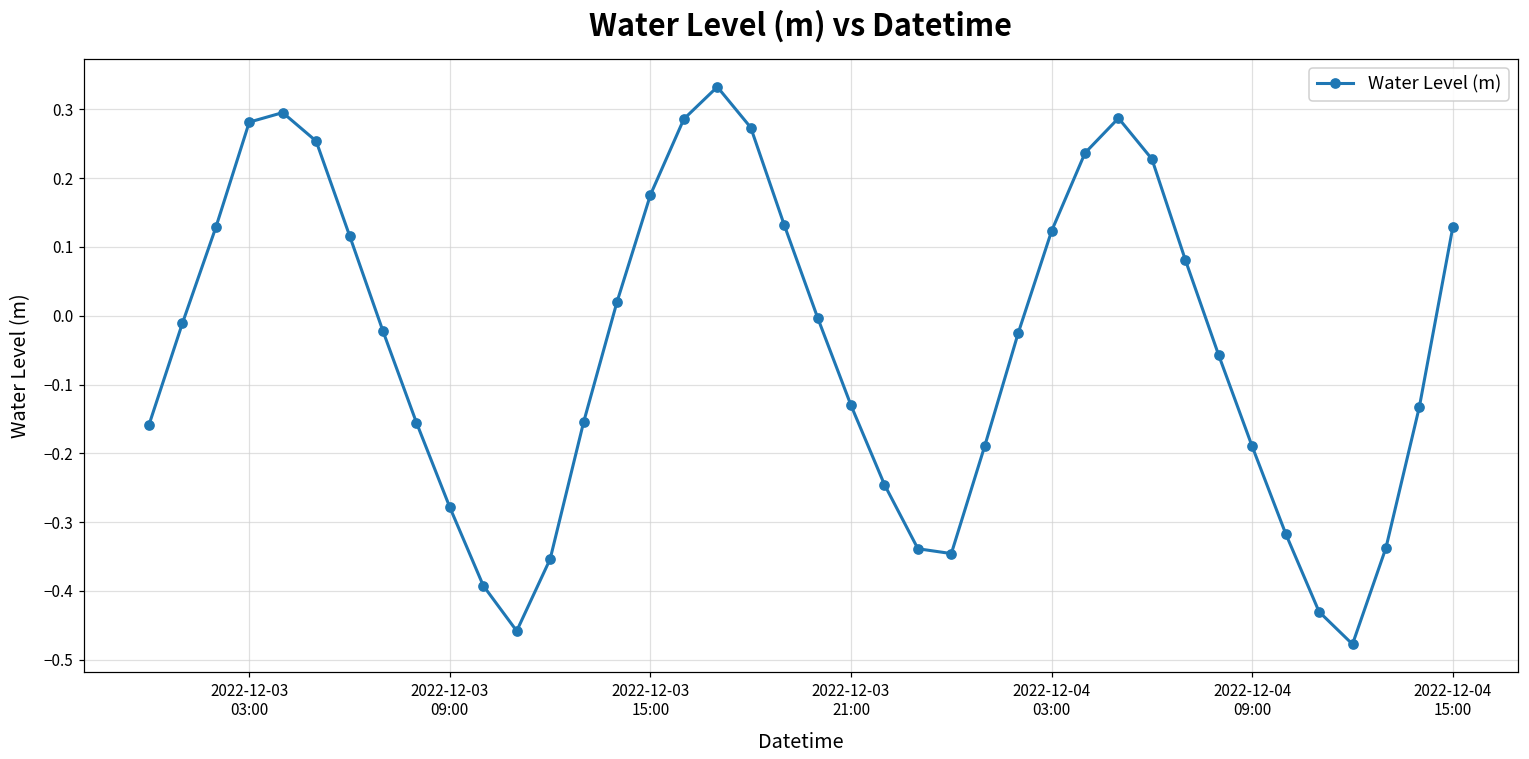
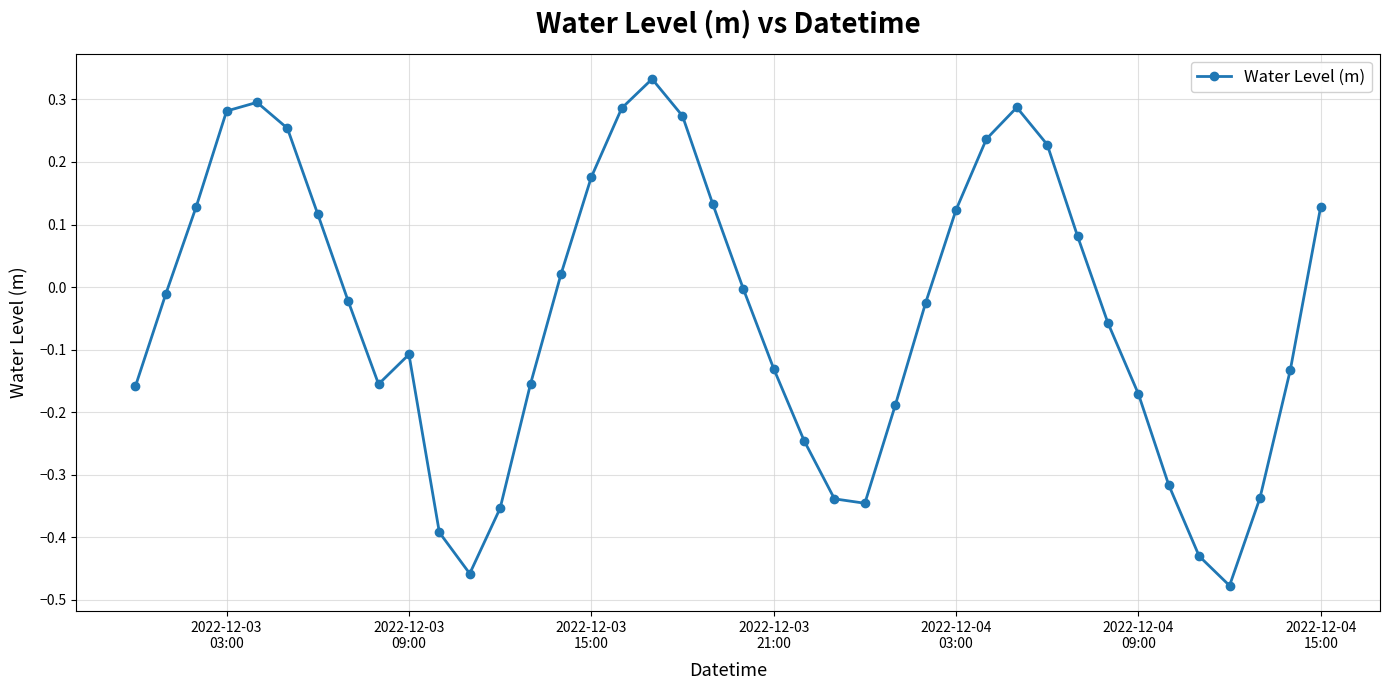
  {
    "2022-12-03 03:00": 0.28,
-   "2022-12-03 09:00": -0.28,
+   "2022-12-03 09:00": -0.11,
    "2022-12-03 15:00": 0.18,
    "2022-12-03 21:00": -0.13,
    "2022-12-04 03:00": 0.12,
-   "2022-12-04 09:00": -0.19,
+   "2022-12-04 09:00": -0.17,
    "2022-12-04 15:00": 0.13
  }
